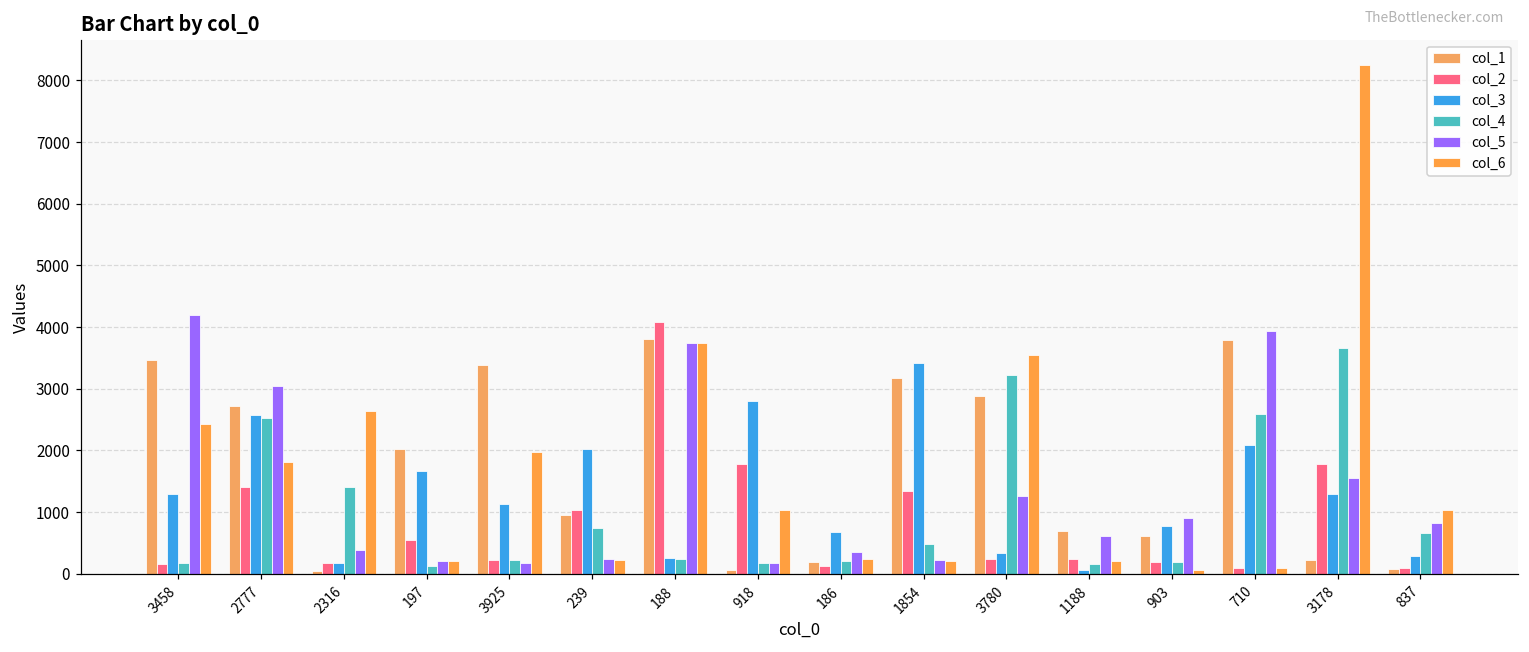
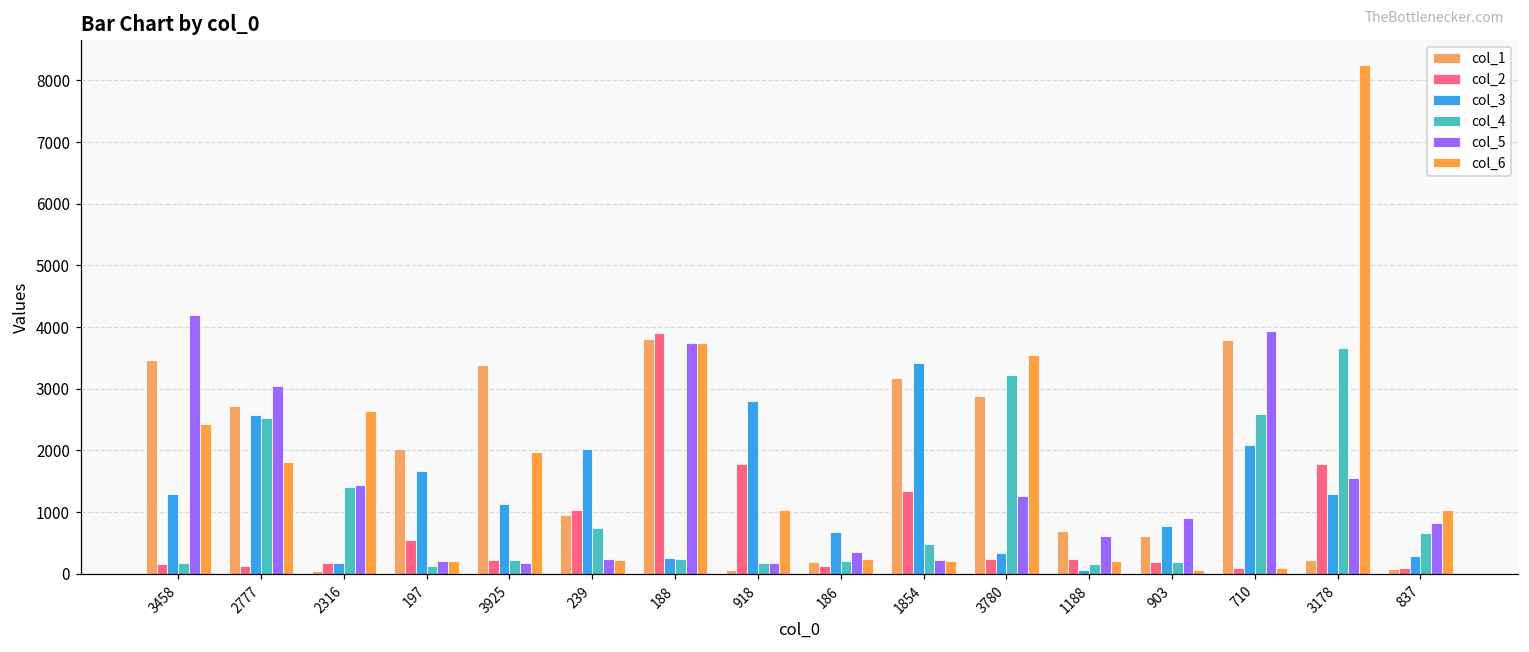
  {
    "col_2": {
      "3458": 200,
-     "2777": 1400,
+     "2777": 100,
      "2316": 200,
      "197": 600,
      "3925": 200,
      "239": 1000,
-     "188": 4100,
+     "188": 3900,
      "918": 1800,
      "186": 100,
      "1854": 1300,
      "3780": 200,
      "1188": 200,
      "903": 200,
      "710": 100,
      "3178": 1800,
      "837": 100
    },
    "col_5": {
      "3458": 4200,
      "2777": 3000,
-     "2316": 400,
+     "2316": 1400,
      "197": 200,
      "3925": 200,
      "239": 200,
      "188": 3700,
      "918": 200,
      "186": 400,
      "1854": 200,
      "3780": 1300,
      "1188": 600,
      "903": 900,
      "710": 3900,
      "3178": 1600,
      "837": 800
    }
  }
